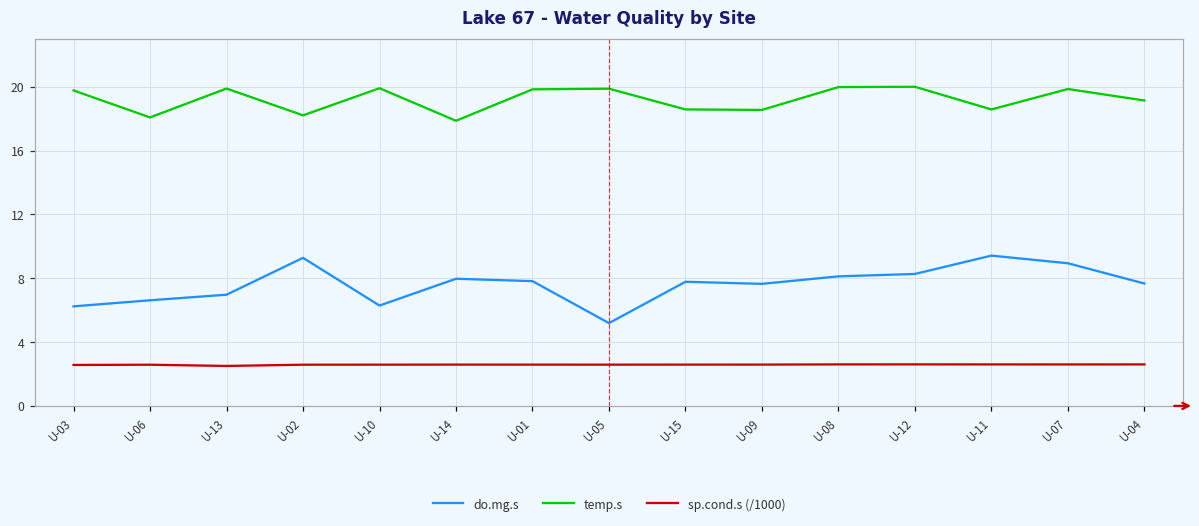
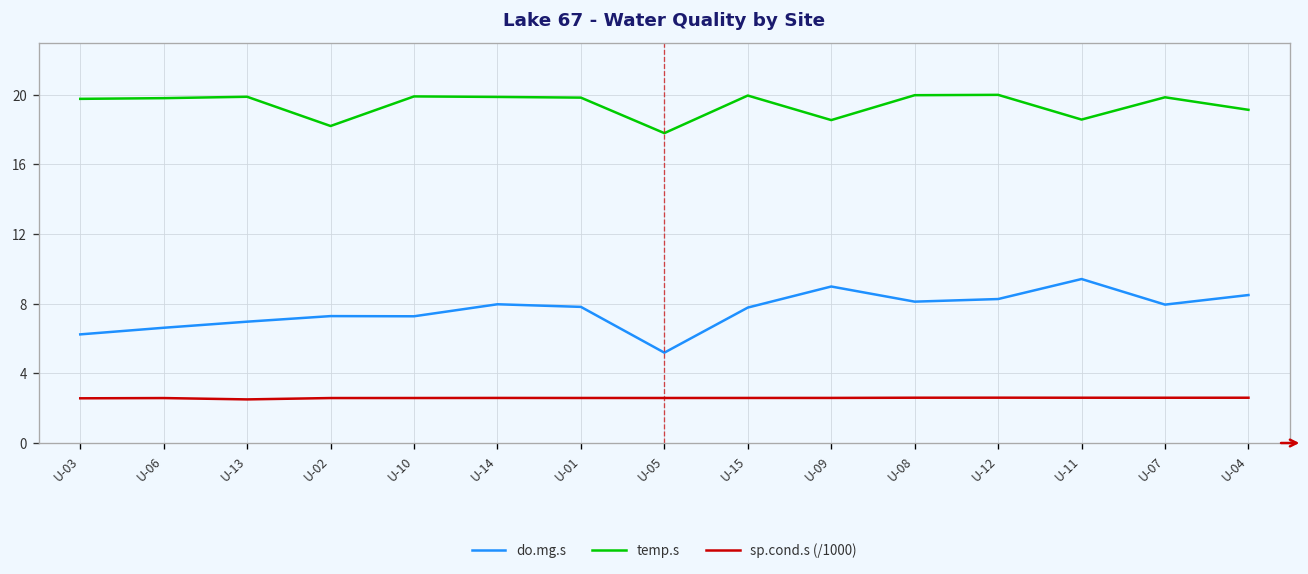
  {
    "do.mg.s": {
      "U-03": 6.2,
      "U-06": 6.6,
      "U-13": 7.0,
-     "U-02": 9.3,
-     "U-10": 6.3,
+     "U-02": 7.3,
+     "U-10": 7.3,
      "U-14": 8.0,
      "U-01": 7.8,
      "U-05": 5.2,
      "U-15": 7.8,
-     "U-09": 7.7,
+     "U-09": 9.0,
      "U-08": 8.1,
      "U-12": 8.3,
      "U-11": 9.4,
-     "U-07": 8.9,
-     "U-04": 7.7
+     "U-07": 8.0,
+     "U-04": 8.5
    },
    "temp.s": {
      "U-03": 19.8,
-     "U-06": 18.1,
+     "U-06": 19.8,
      "U-13": 19.9,
      "U-02": 18.2,
      "U-10": 19.9,
-     "U-14": 17.9,
+     "U-14": 19.9,
      "U-01": 19.8,
-     "U-05": 19.9,
-     "U-15": 18.6,
+     "U-05": 17.8,
+     "U-15": 20.0,
      "U-09": 18.6,
      "U-08": 20.0,
      "U-12": 20.0,
      "U-11": 18.6,
      "U-07": 19.9,
      "U-04": 19.1
    },
    "sp.cond.s (/1000)": {
      "U-03": 2.6,
      "U-06": 2.6,
      "U-13": 2.5,
      "U-02": 2.6,
      "U-10": 2.6,
      "U-14": 2.6,
      "U-01": 2.6,
      "U-05": 2.6,
      "U-15": 2.6,
      "U-09": 2.6,
      "U-08": 2.6,
      "U-12": 2.6,
      "U-11": 2.6,
      "U-07": 2.6,
      "U-04": 2.6
    }
  }
